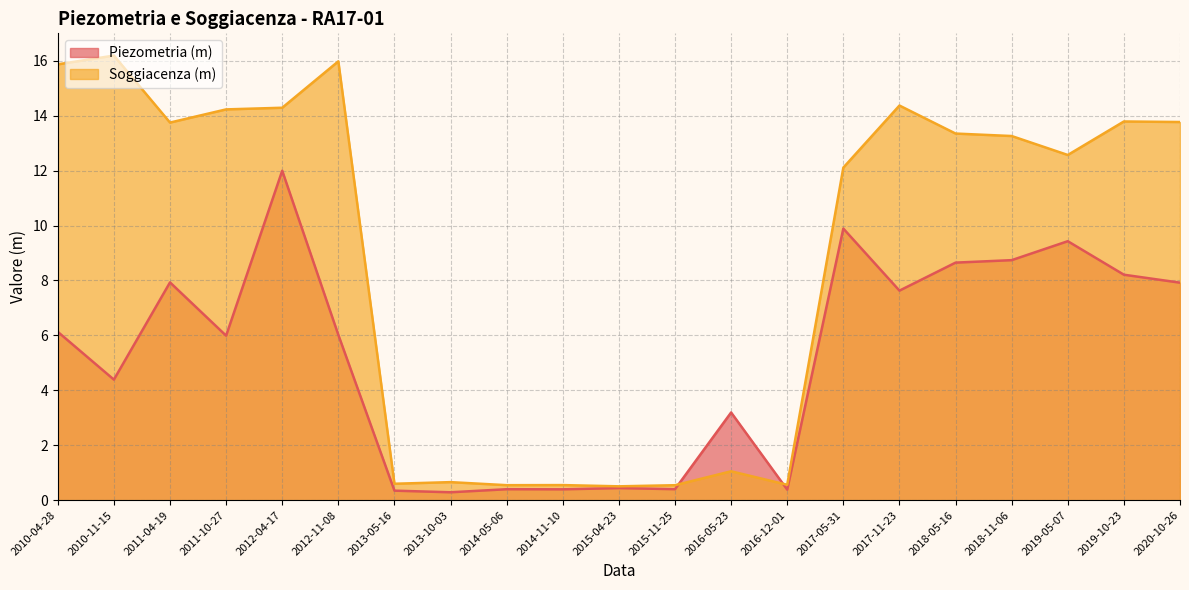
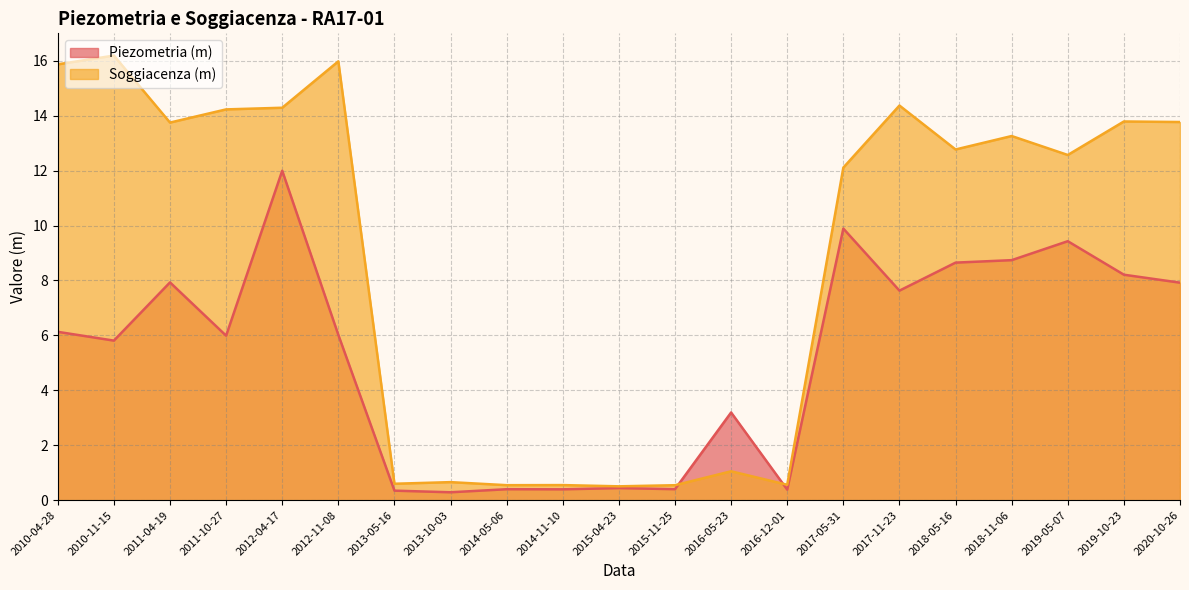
  {
    "Piezometria (m)": {
      "2010-04-28": 6.1,
-     "2010-11-15": 4.4,
+     "2010-11-15": 5.8,
      "2011-04-19": 7.9,
      "2011-10-27": 6.0,
      "2012-04-17": 12.0,
      "2012-11-08": 6.0,
      "2013-05-16": 0.3,
      "2013-10-03": 0.3,
      "2014-05-06": 0.4,
      "2014-11-10": 0.4,
      "2015-11-25": 0.4,
      "2016-05-23": 3.2,
      "2016-12-01": 0.4,
      "2017-05-31": 9.9,
      "2017-11-23": 7.6,
      "2018-05-16": 8.7,
      "2018-11-06": 8.7,
      "2019-05-07": 9.4,
      "2019-10-23": 8.2,
      "2020-10-26": 7.9
    },
    "Soggiacenza (m)": {
      "2010-04-28": 15.9,
      "2011-04-19": 13.8,
      "2011-10-27": 14.2,
      "2012-04-17": 14.3,
      "2012-11-08": 16.0,
      "2013-05-16": 0.6,
      "2013-10-03": 0.7,
      "2014-05-06": 0.5,
      "2014-11-10": 0.5,
      "2015-11-25": 0.5,
      "2016-05-23": 1.1,
      "2016-12-01": 0.6,
      "2017-05-31": 12.1,
      "2017-11-23": 14.4,
-     "2018-05-16": 13.4,
+     "2018-05-16": 12.8,
      "2018-11-06": 13.3,
      "2019-05-07": 12.6,
      "2019-10-23": 13.8,
      "2020-10-26": 13.8
    }
  }
